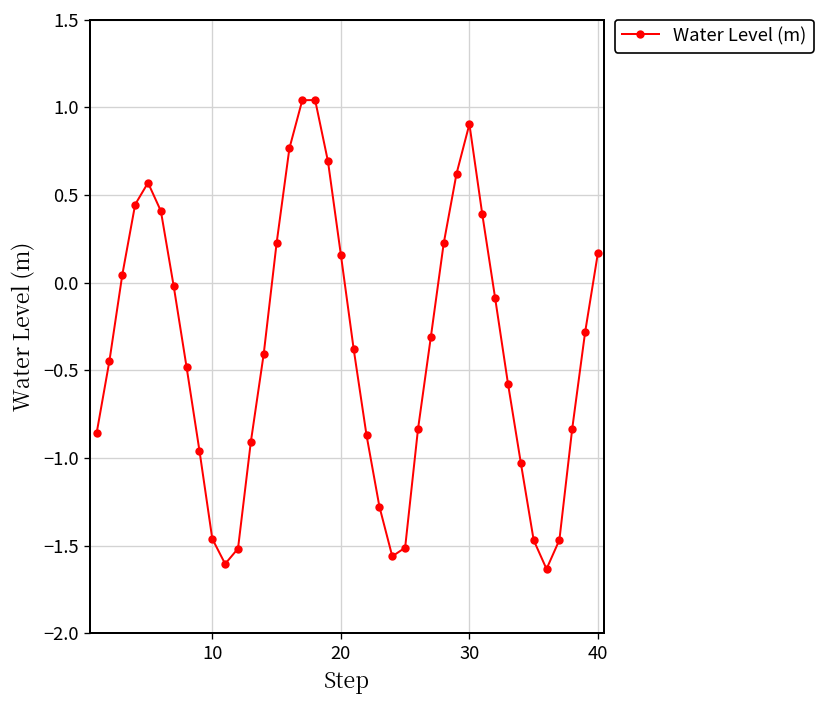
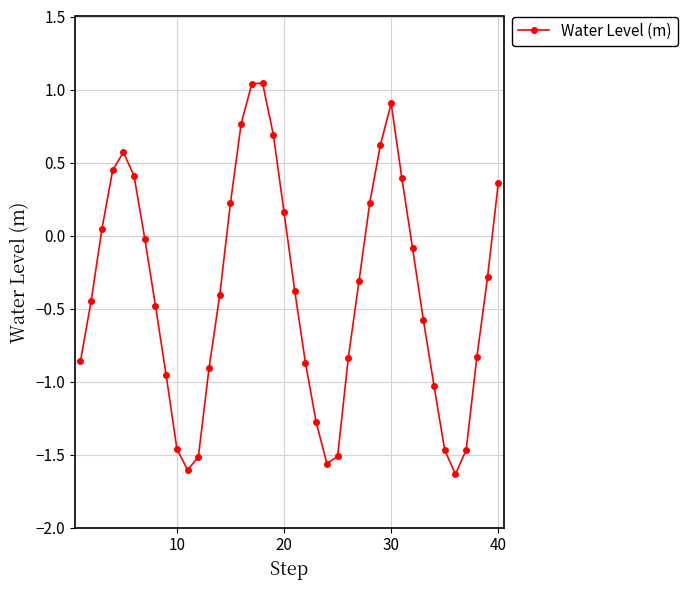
  {
    "10": -1.46,
    "20": 0.16,
    "30": 0.90,
-   "40": 0.17
+   "40": 0.36
  }
